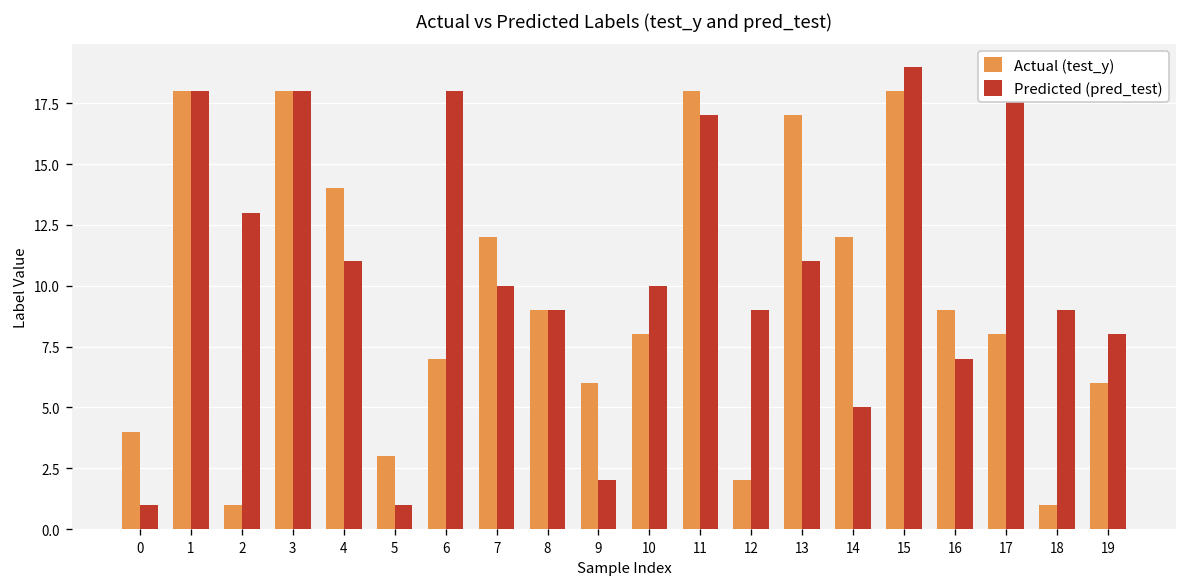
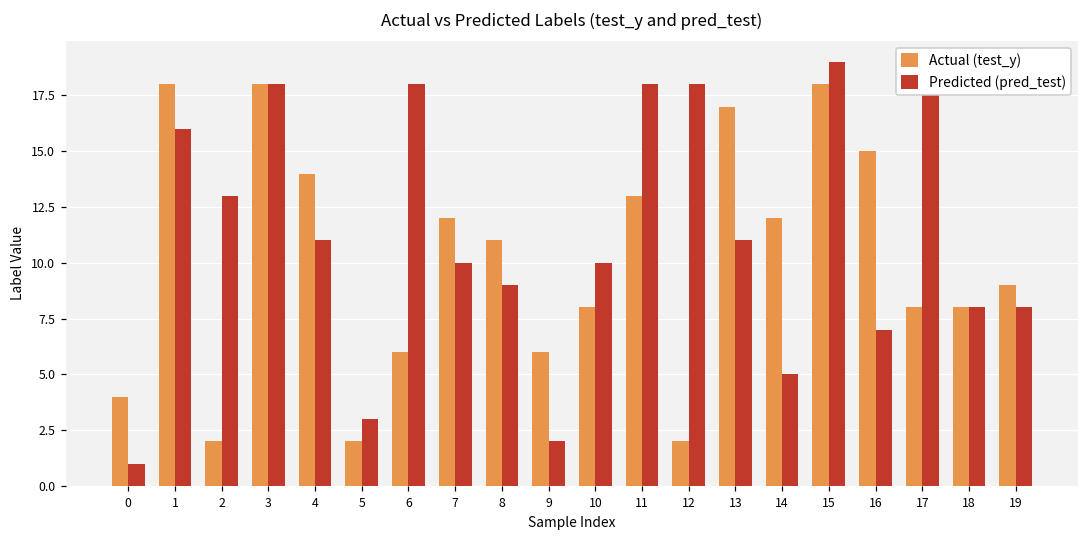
  {
    "Actual (test_y)": {
      "0": 4,
      "1": 18,
-     "2": 1,
+     "2": 2,
      "3": 18,
      "4": 14,
-     "5": 3,
-     "6": 7,
+     "5": 2,
+     "6": 6,
      "7": 12,
-     "8": 9,
+     "8": 11,
      "9": 6,
      "10": 8,
-     "11": 18,
+     "11": 13,
      "12": 2,
      "13": 17,
      "14": 12,
      "15": 18,
-     "16": 9,
+     "16": 15,
      "17": 8,
-     "18": 1,
-     "19": 6
+     "18": 8,
+     "19": 9
    },
    "Predicted (pred_test)": {
      "0": 1,
-     "1": 18,
+     "1": 16,
      "2": 13,
      "3": 18,
      "4": 11,
-     "5": 1,
+     "5": 3,
      "6": 18,
      "7": 10,
      "8": 9,
      "9": 2,
      "10": 10,
-     "11": 17,
-     "12": 9,
+     "11": 18,
+     "12": 18,
      "13": 11,
      "14": 5,
      "15": 19,
      "16": 7,
-     "18": 9,
+     "18": 8,
      "19": 8
    }
  }
